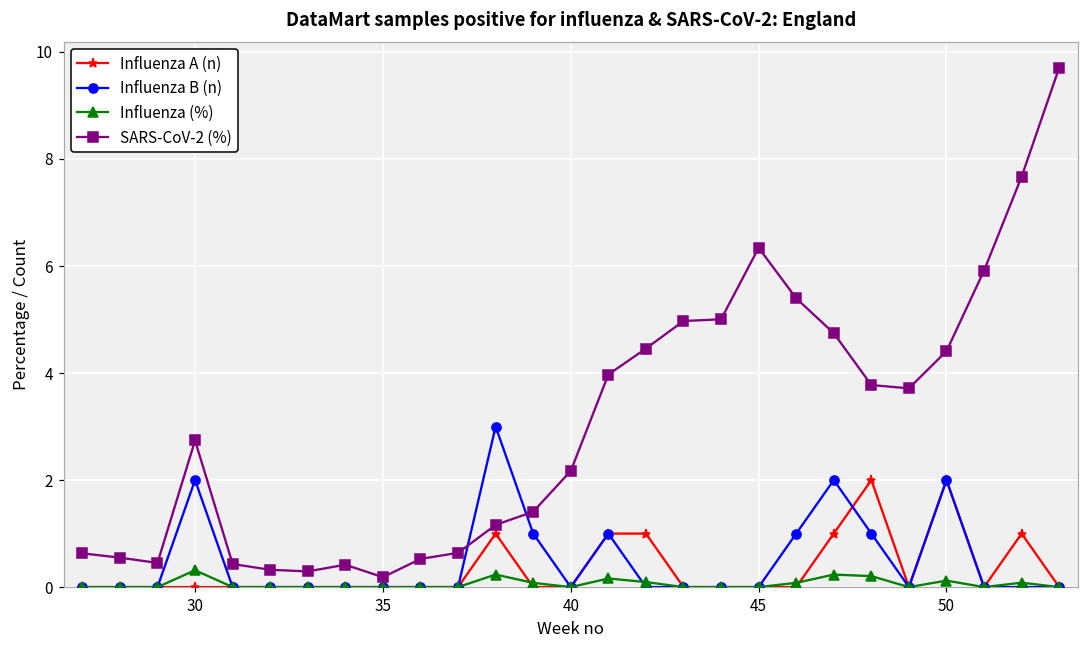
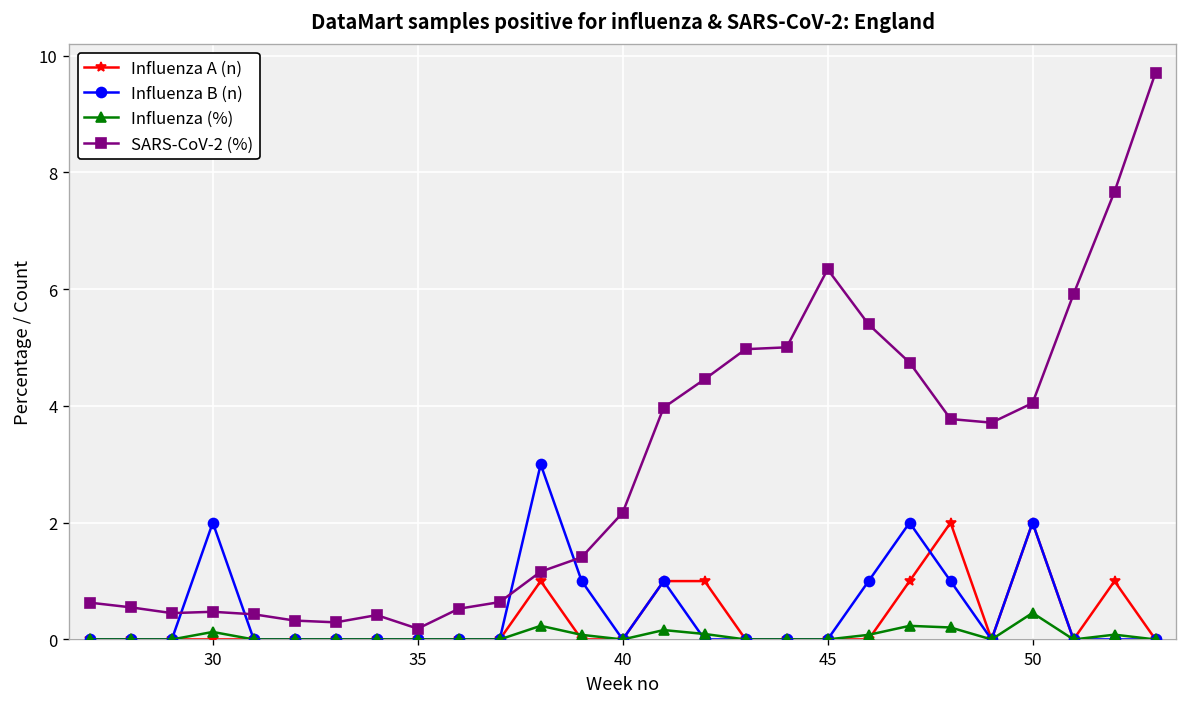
  {
    "Influenza A (n)": {
      "30": 0.0
    },
    "Influenza B (n)": {
      "30": 2.0
    },
    "Influenza (%)": {
-     "30": 0.3,
-     "50": 0.1
+     "30": 0.1,
+     "50": 0.5
    },
    "SARS-CoV-2 (%)": {
-     "30": 2.7,
+     "30": 0.5,
      "35": 0.2,
      "40": 2.2,
      "45": 6.3,
-     "50": 4.4
+     "50": 4.0
    }
  }
